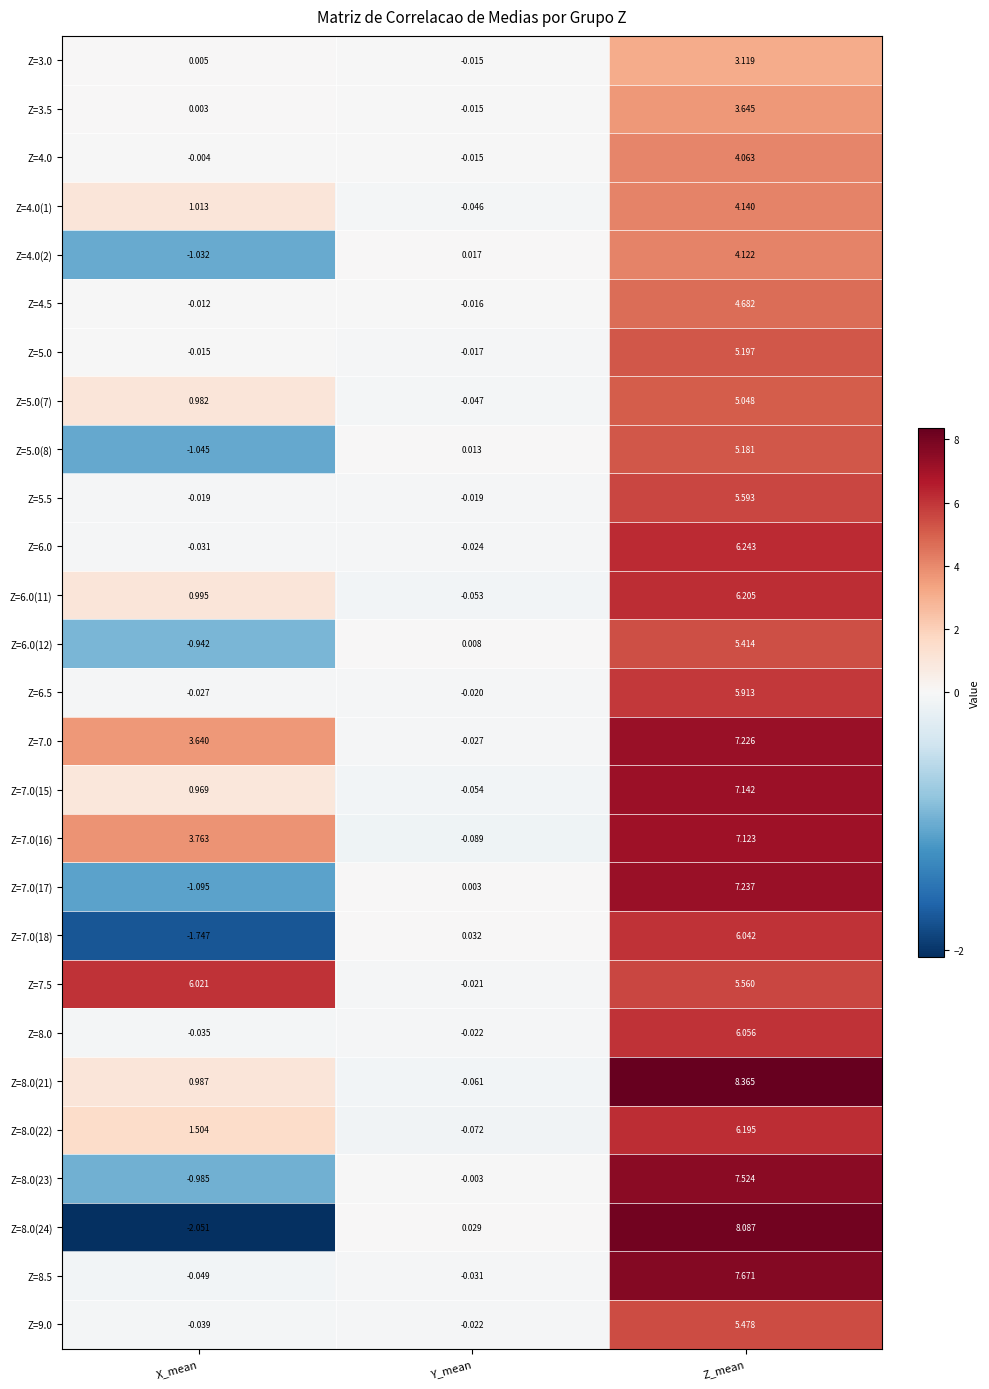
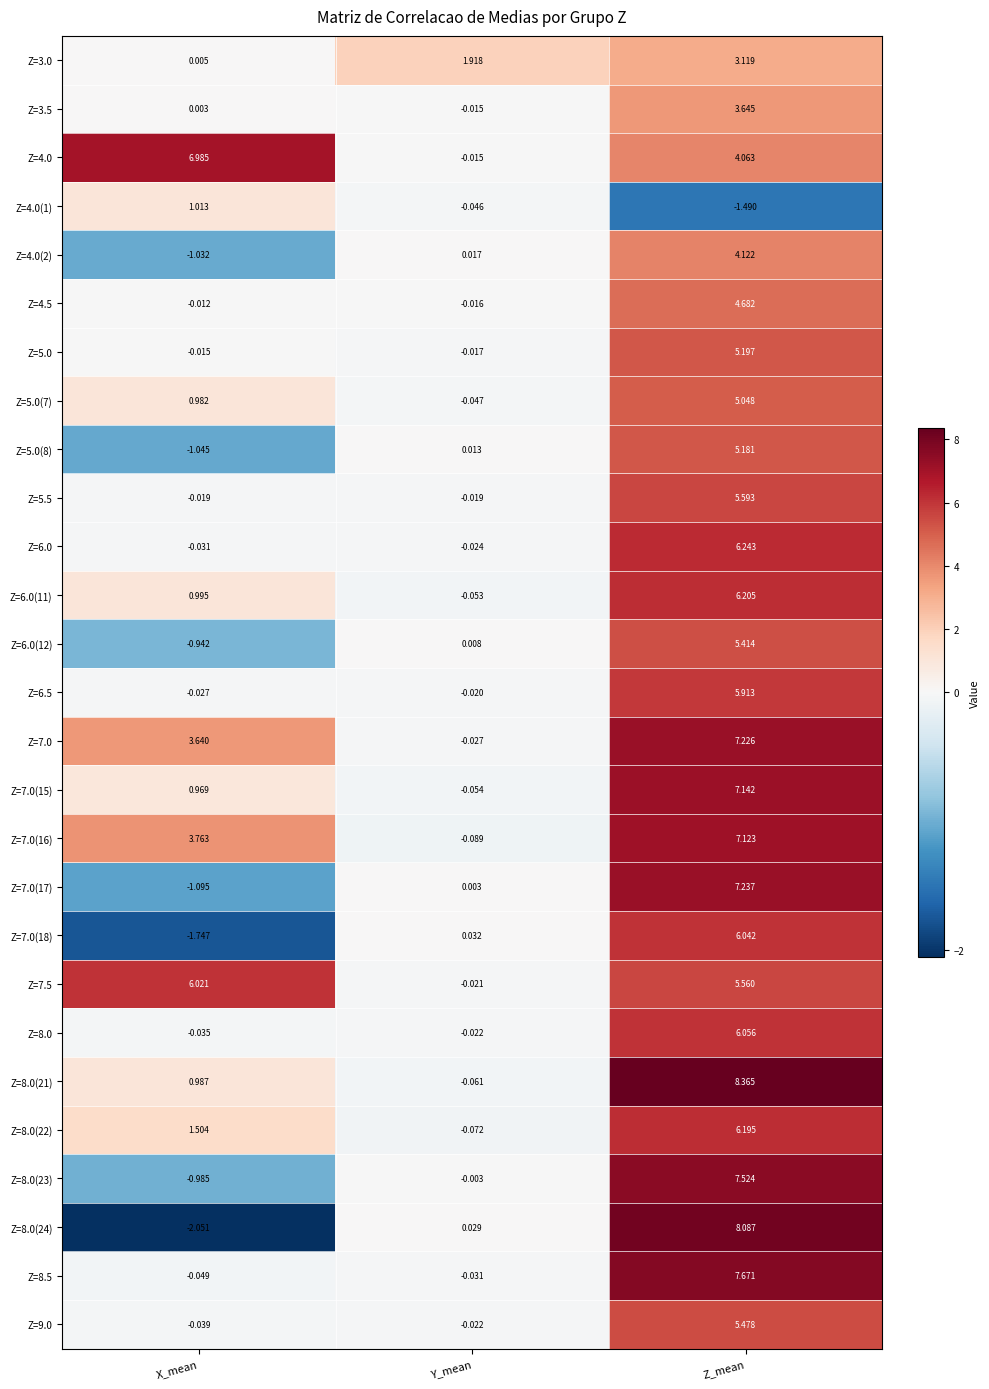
  {
    "Z=3.0": {
      "X_mean": 0.005,
-     "Y_mean": -0.015,
+     "Y_mean": 1.918,
      "Z_mean": 3.119
    },
    "Z=3.5": {
      "X_mean": 0.003,
      "Y_mean": -0.015,
      "Z_mean": 3.645
    },
    "Z=4.0": {
-     "X_mean": -0.004,
+     "X_mean": 6.985,
      "Y_mean": -0.015,
      "Z_mean": 4.063
    },
    "Z=4.0(1)": {
      "X_mean": 1.013,
      "Y_mean": -0.046,
-     "Z_mean": 4.140
+     "Z_mean": -1.490
    },
    "Z=4.0(2)": {
      "X_mean": -1.032,
      "Y_mean": 0.017,
      "Z_mean": 4.122
    },
    "Z=4.5": {
      "X_mean": -0.012,
      "Y_mean": -0.016,
      "Z_mean": 4.682
    },
    "Z=5.0": {
      "X_mean": -0.015,
      "Y_mean": -0.017,
      "Z_mean": 5.197
    },
    "Z=5.0(7)": {
      "X_mean": 0.982,
      "Y_mean": -0.047,
      "Z_mean": 5.048
    },
    "Z=5.0(8)": {
      "X_mean": -1.045,
      "Y_mean": 0.013,
      "Z_mean": 5.181
    },
    "Z=5.5": {
      "X_mean": -0.019,
      "Y_mean": -0.019,
      "Z_mean": 5.593
    },
    "Z=6.0": {
      "X_mean": -0.031,
      "Y_mean": -0.024,
      "Z_mean": 6.243
    },
    "Z=6.0(11)": {
      "X_mean": 0.995,
      "Y_mean": -0.053,
      "Z_mean": 6.205
    },
    "Z=6.0(12)": {
      "X_mean": -0.942,
      "Y_mean": 0.008,
      "Z_mean": 5.414
    },
    "Z=6.5": {
      "X_mean": -0.027,
      "Y_mean": -0.020,
      "Z_mean": 5.913
    },
    "Z=7.0": {
      "X_mean": 3.640,
      "Y_mean": -0.027,
      "Z_mean": 7.226
    },
    "Z=7.0(15)": {
      "X_mean": 0.969,
      "Y_mean": -0.054,
      "Z_mean": 7.142
    },
    "Z=7.0(16)": {
      "X_mean": 3.763,
      "Y_mean": -0.089,
      "Z_mean": 7.123
    },
    "Z=7.0(17)": {
      "X_mean": -1.095,
      "Y_mean": 0.003,
      "Z_mean": 7.237
    },
    "Z=7.0(18)": {
      "X_mean": -1.747,
      "Y_mean": 0.032,
      "Z_mean": 6.042
    },
    "Z=7.5": {
      "X_mean": 6.021,
      "Y_mean": -0.021,
      "Z_mean": 5.560
    },
    "Z=8.0": {
      "X_mean": -0.035,
      "Y_mean": -0.022,
      "Z_mean": 6.056
    },
    "Z=8.0(21)": {
      "X_mean": 0.987,
      "Y_mean": -0.061,
      "Z_mean": 8.365
    },
    "Z=8.0(22)": {
      "X_mean": 1.504,
      "Y_mean": -0.072,
      "Z_mean": 6.195
    },
    "Z=8.0(23)": {
      "X_mean": -0.985,
      "Y_mean": -0.003,
      "Z_mean": 7.524
    },
    "Z=8.0(24)": {
      "X_mean": -2.051,
      "Y_mean": 0.029,
      "Z_mean": 8.087
    },
    "Z=8.5": {
      "X_mean": -0.049,
      "Y_mean": -0.031,
      "Z_mean": 7.671
    },
    "Z=9.0": {
      "X_mean": -0.039,
      "Y_mean": -0.022,
      "Z_mean": 5.478
    }
  }
